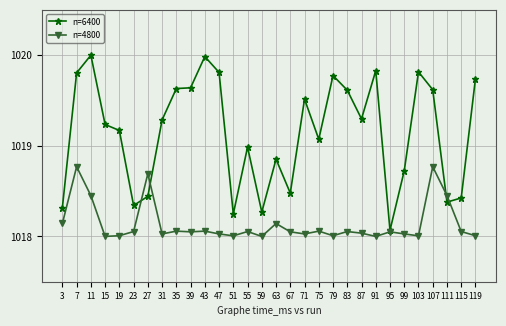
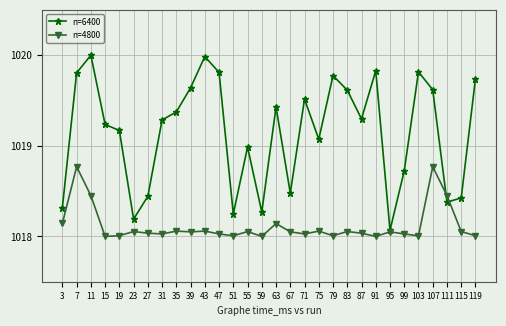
  {
    "n=6400": {
      "3": 1018.3,
      "7": 1019.8,
      "11": 1020.0,
      "15": 1019.2,
      "19": 1019.2,
-     "23": 1018.3,
+     "23": 1018.2,
      "27": 1018.4,
      "31": 1019.3,
-     "35": 1019.6,
+     "35": 1019.4,
      "39": 1019.6,
      "43": 1020.0,
      "47": 1019.8,
      "51": 1018.2,
      "55": 1019.0,
      "59": 1018.3,
-     "63": 1018.9,
+     "63": 1019.4,
      "67": 1018.5,
      "71": 1019.5,
      "75": 1019.1,
      "79": 1019.8,
      "83": 1019.6,
      "87": 1019.3,
      "91": 1019.8,
      "99": 1018.7,
      "103": 1019.8,
      "107": 1019.6,
      "111": 1018.4,
      "115": 1018.4,
      "119": 1019.7
    },
    "n=4800": {
      "3": 1018.1,
      "7": 1018.8,
      "11": 1018.5,
      "15": 1018.0,
      "19": 1018.0,
      "23": 1018.1,
-     "27": 1018.7,
+     "27": 1018.0,
      "31": 1018.0,
      "35": 1018.1,
      "39": 1018.1,
      "43": 1018.1,
      "47": 1018.0,
      "51": 1018.0,
      "55": 1018.1,
      "59": 1018.0,
      "63": 1018.1,
      "67": 1018.1,
      "71": 1018.0,
      "75": 1018.1,
      "79": 1018.0,
      "83": 1018.1,
      "87": 1018.0,
      "91": 1018.0,
      "99": 1018.0,
      "103": 1018.0,
      "107": 1018.8,
      "111": 1018.5,
      "115": 1018.1,
      "119": 1018.0
    }
  }
